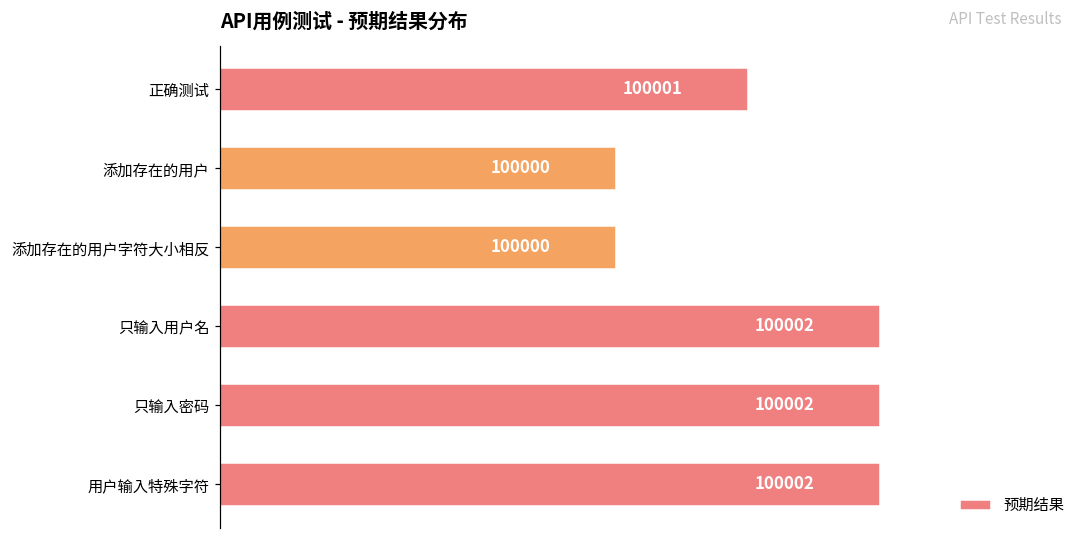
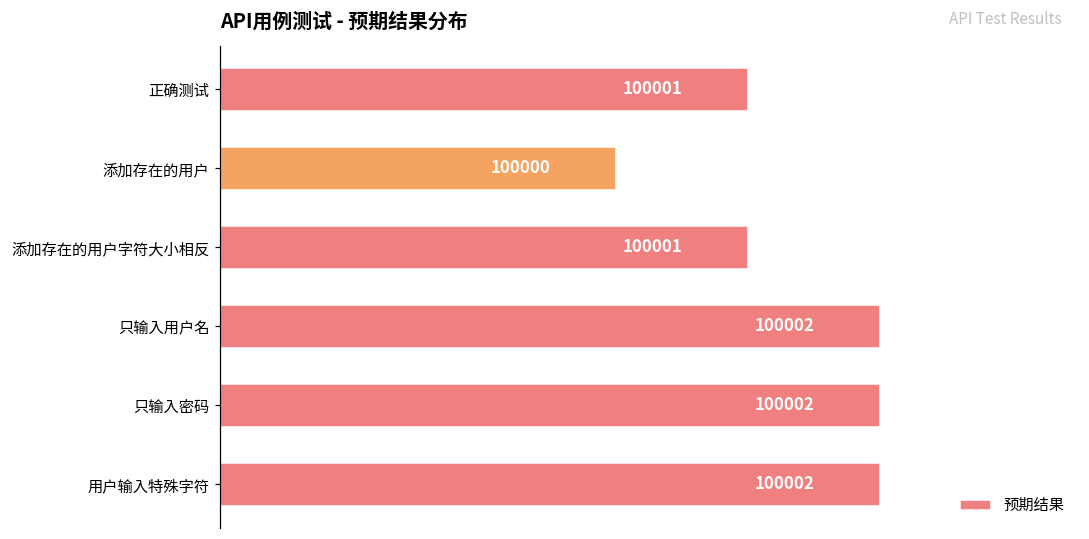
  {
    "正确测试": 100001,
    "添加存在的用户": 100000,
-   "添加存在的用户字符大小相反": 100000,
+   "添加存在的用户字符大小相反": 100001,
    "只输入用户名": 100002,
    "只输入密码": 100002,
    "用户输入特殊字符": 100002
  }
